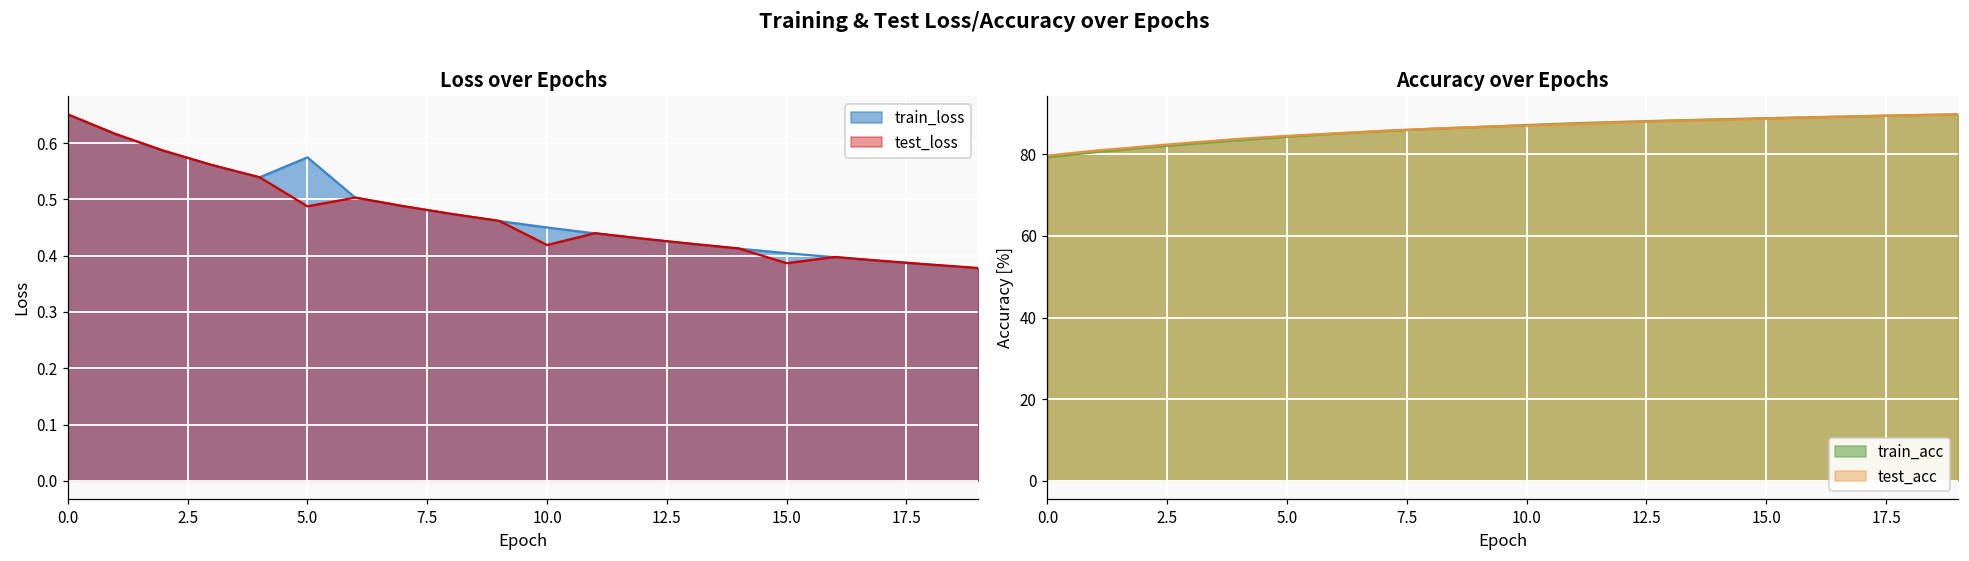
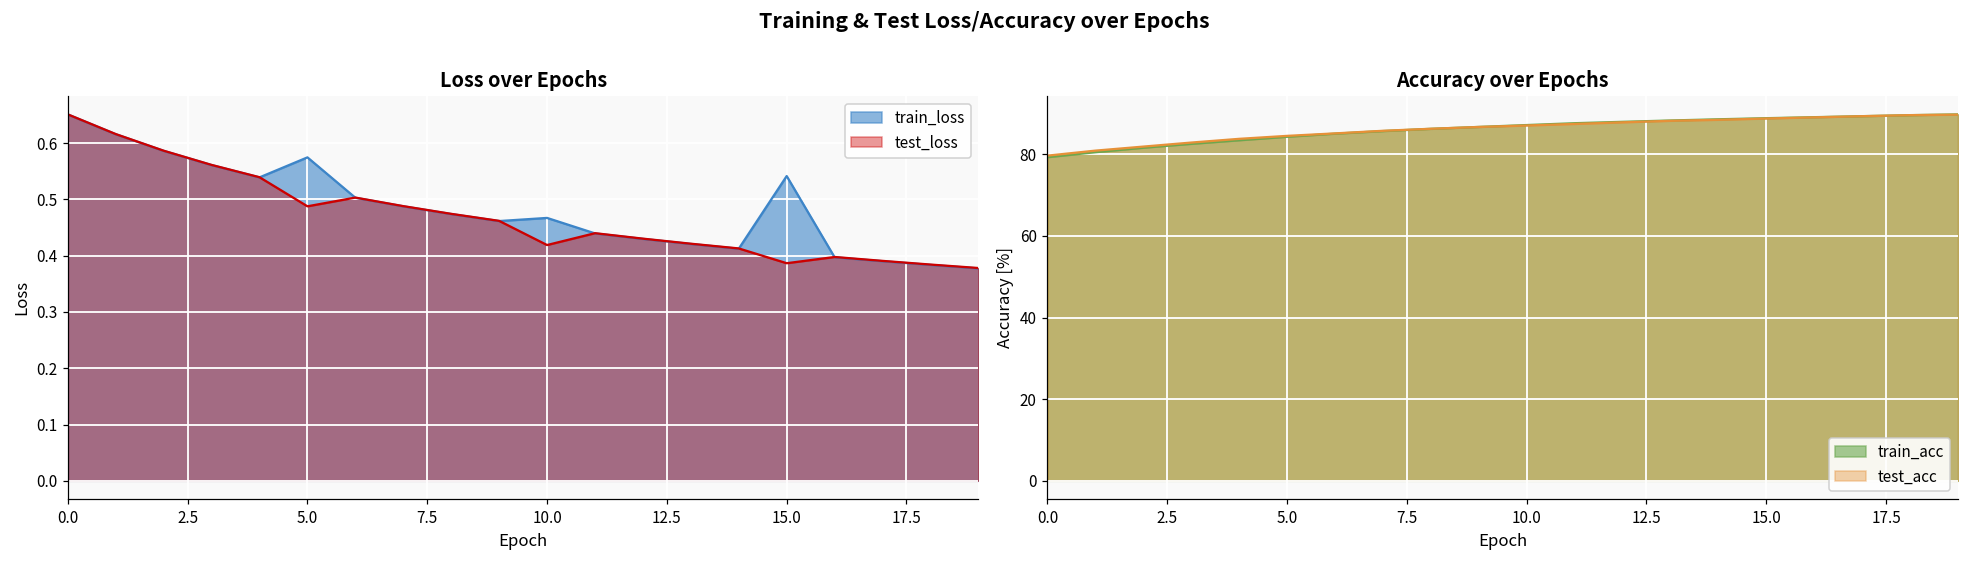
  {
    "Loss over Epochs": {
      "train_loss": {
        "5.0": 0.57,
-       "10.0": 0.45,
-       "15.0": 0.40
+       "10.0": 0.47,
+       "15.0": 0.54
      },
      "test_loss": {
        "5.0": 0.49,
        "10.0": 0.42,
        "15.0": 0.39
      }
    }
  }
